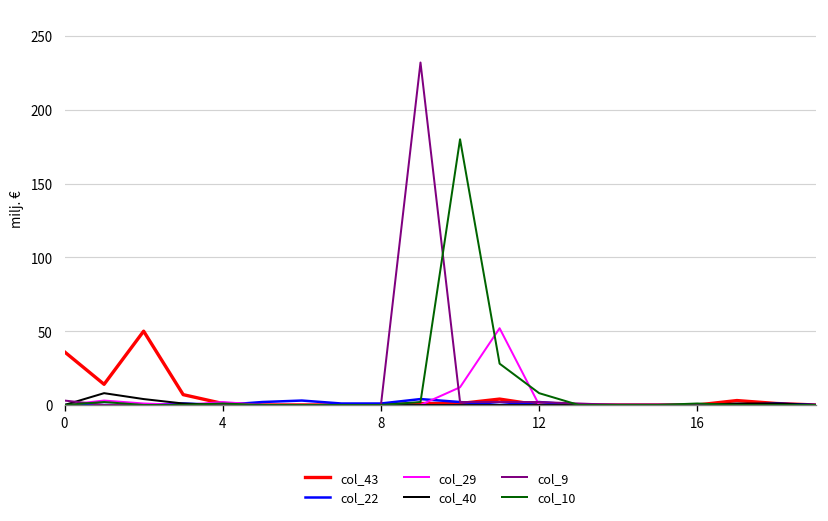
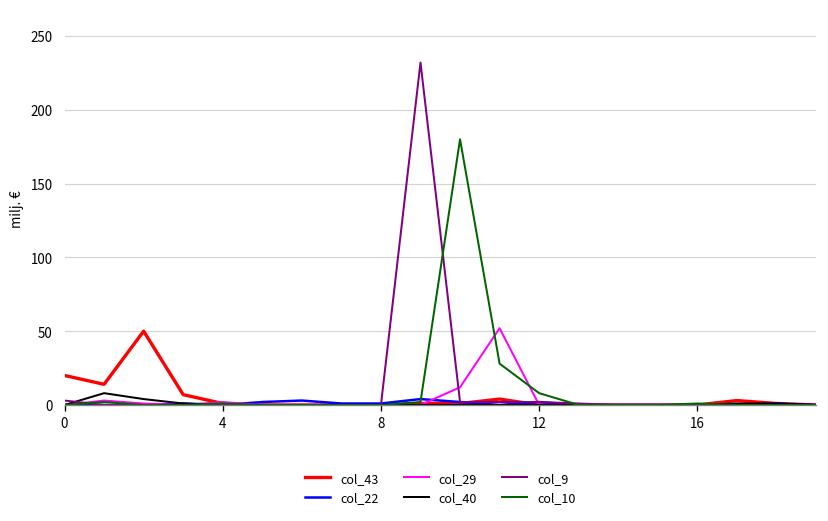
  {
    "col_43": {
-     "0": 36
+     "0": 20
    },
    "col_9": {
      "0": 3
    },
    "col_10": {
      "12": 8
    }
  }
